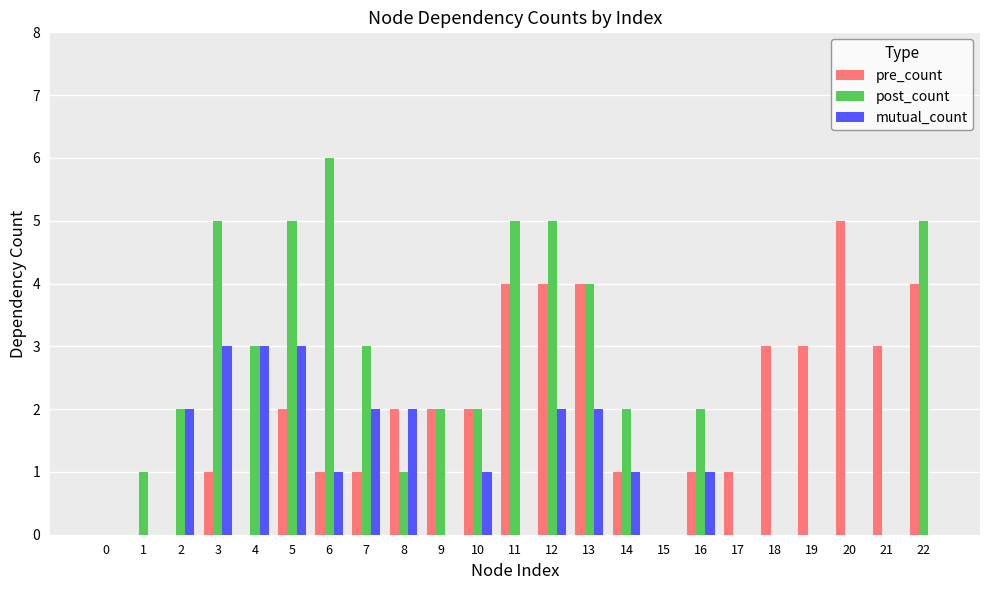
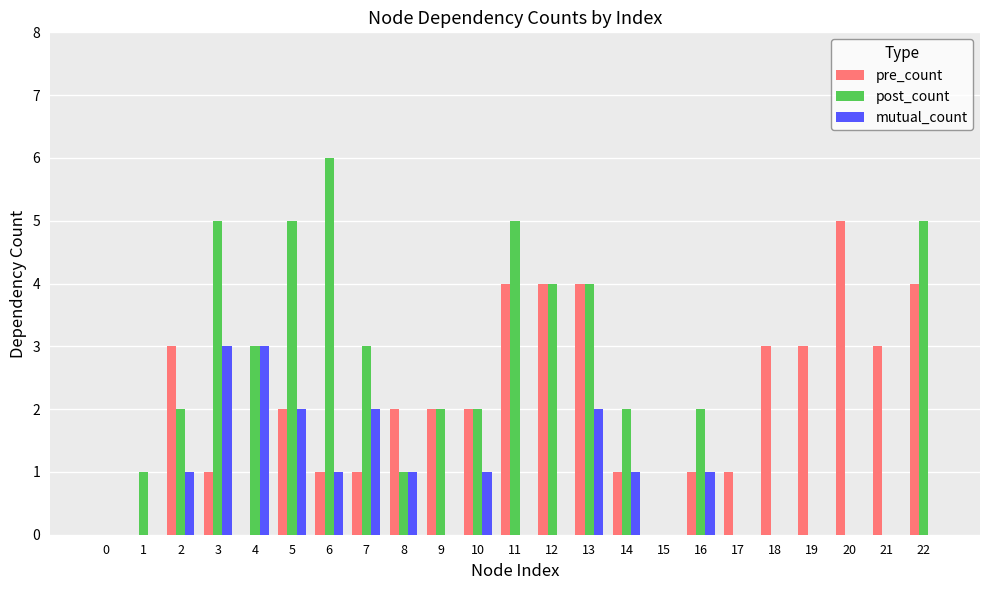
  {
    "pre_count": {
      "0": 0,
      "1": 0,
-     "2": 0,
+     "2": 3,
      "3": 1,
      "4": 0,
      "5": 2,
      "6": 1,
      "7": 1,
      "8": 2,
      "9": 2,
      "10": 2,
      "11": 4,
      "12": 4,
      "13": 4,
      "14": 1,
      "15": 0,
      "16": 1,
      "17": 1,
      "18": 3,
      "19": 3,
      "20": 5,
      "21": 3,
      "22": 4
    },
    "post_count": {
      "0": 0,
      "1": 1,
      "2": 2,
      "3": 5,
      "4": 3,
      "5": 5,
      "6": 6,
      "7": 3,
      "8": 1,
      "9": 2,
      "10": 2,
      "11": 5,
-     "12": 5,
+     "12": 4,
      "13": 4,
      "14": 2,
      "15": 0,
      "16": 2,
      "17": 0,
      "18": 0,
      "19": 0,
      "20": 0,
      "21": 0,
      "22": 5
    },
    "mutual_count": {
      "0": 0,
      "1": 0,
-     "2": 2,
+     "2": 1,
      "3": 3,
      "4": 3,
-     "5": 3,
+     "5": 2,
      "6": 1,
      "7": 2,
-     "8": 2,
+     "8": 1,
      "9": 0,
      "10": 1,
      "11": 0,
-     "12": 2,
+     "12": 0,
      "13": 2,
      "14": 1,
      "15": 0,
      "16": 1,
      "17": 0,
      "18": 0,
      "19": 0,
      "20": 0,
      "21": 0,
      "22": 0
    }
  }
